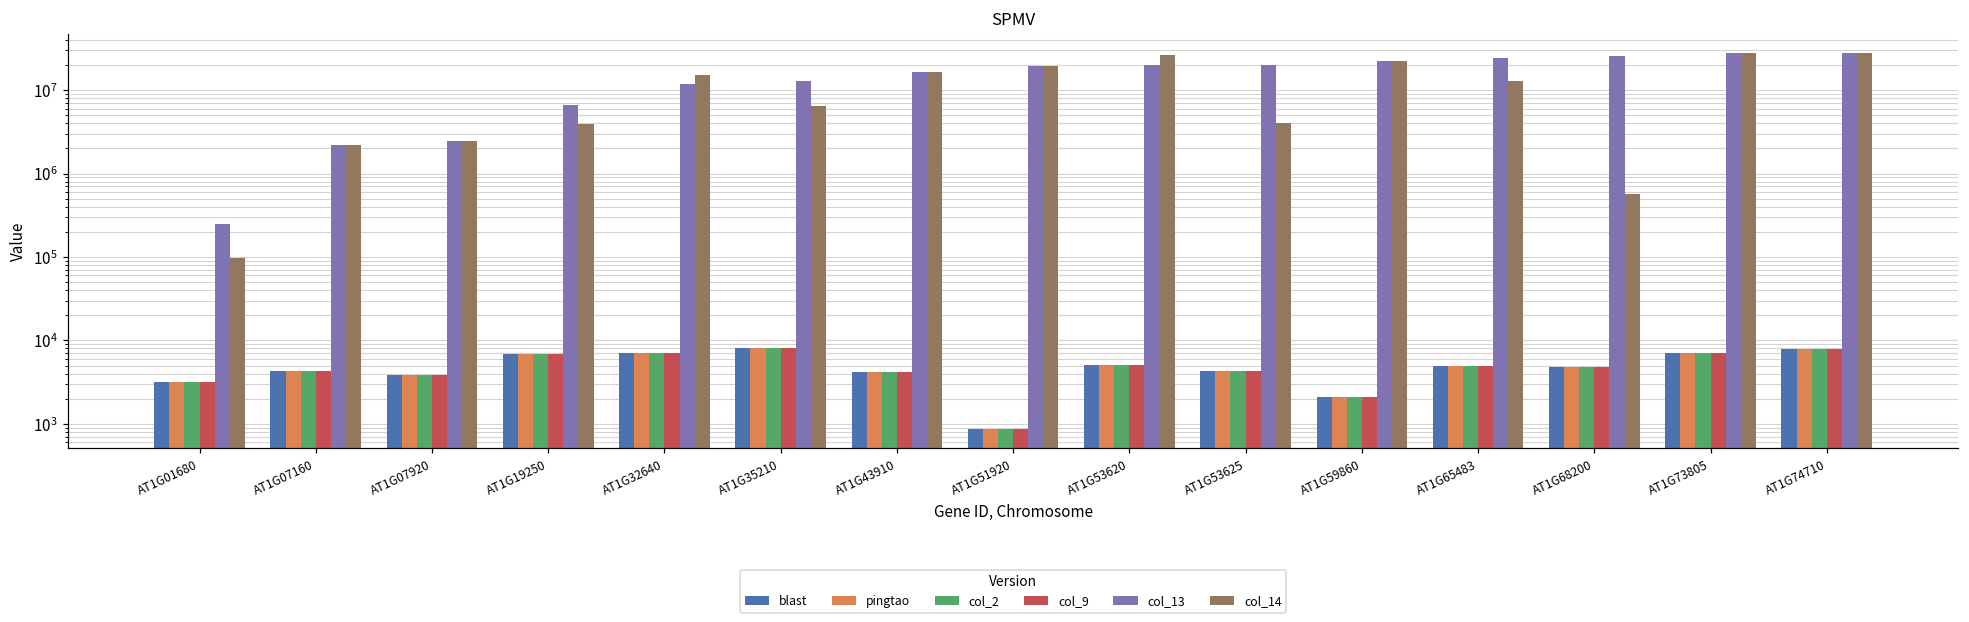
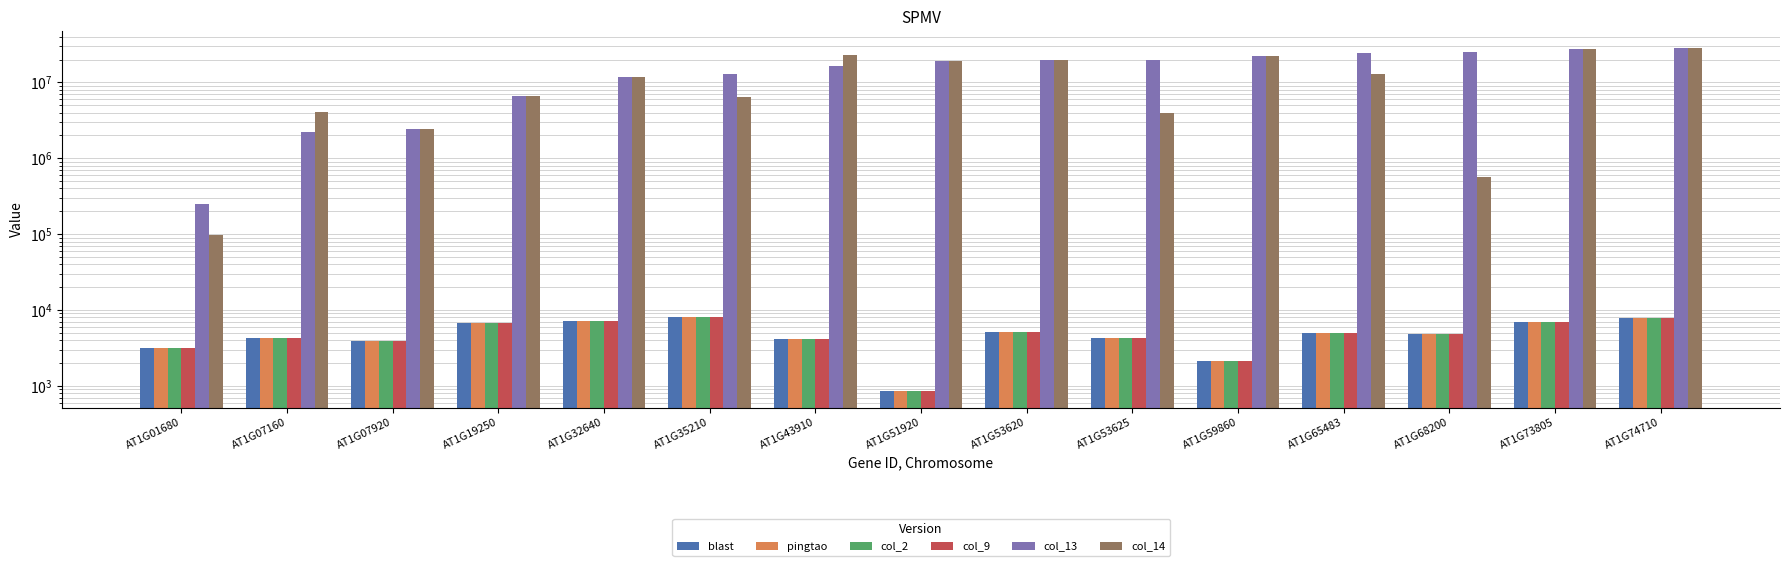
  {
    "col_2": {
      "AT1G01680": 3200,
      "AT1G07160": 4000,
      "AT1G07920": 4000,
      "AT1G19250": 7000,
      "AT1G32640": 7000,
      "AT1G35210": 8000,
      "AT1G43910": 4000,
      "AT1G51920": 900,
      "AT1G53620": 5000,
      "AT1G53625": 4000,
      "AT1G59860": 2100,
      "AT1G65483": 5000,
      "AT1G68200": 5000,
      "AT1G73805": 7000,
      "AT1G74710": 8000
    },
    "col_14": {
      "AT1G01680": 100000,
-     "AT1G07160": 2200000,
+     "AT1G07160": 4000000,
      "AT1G07920": 2500000,
-     "AT1G19250": 4000000,
-     "AT1G32640": 15000000,
+     "AT1G19250": 7000000,
+     "AT1G32640": 12000000,
      "AT1G35210": 6000000,
-     "AT1G43910": 17000000,
+     "AT1G43910": 23000000,
      "AT1G51920": 19000000,
-     "AT1G53620": 26000000,
+     "AT1G53620": 20000000,
      "AT1G53625": 4000000,
      "AT1G59860": 22000000,
      "AT1G65483": 13000000,
      "AT1G68200": 600000,
      "AT1G73805": 28000000,
      "AT1G74710": 28000000
    }
  }
